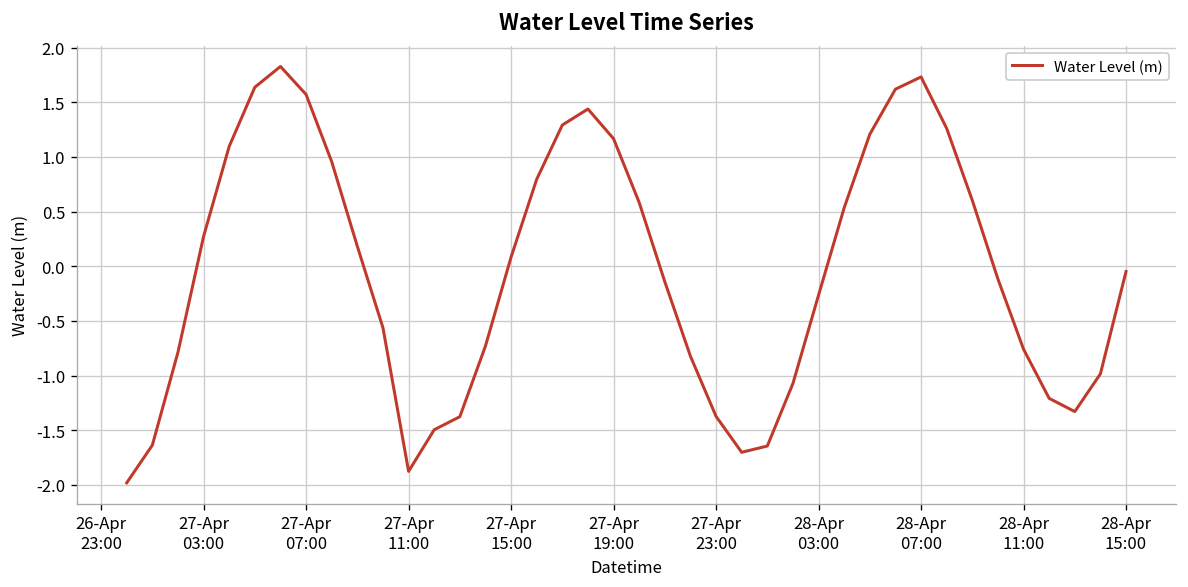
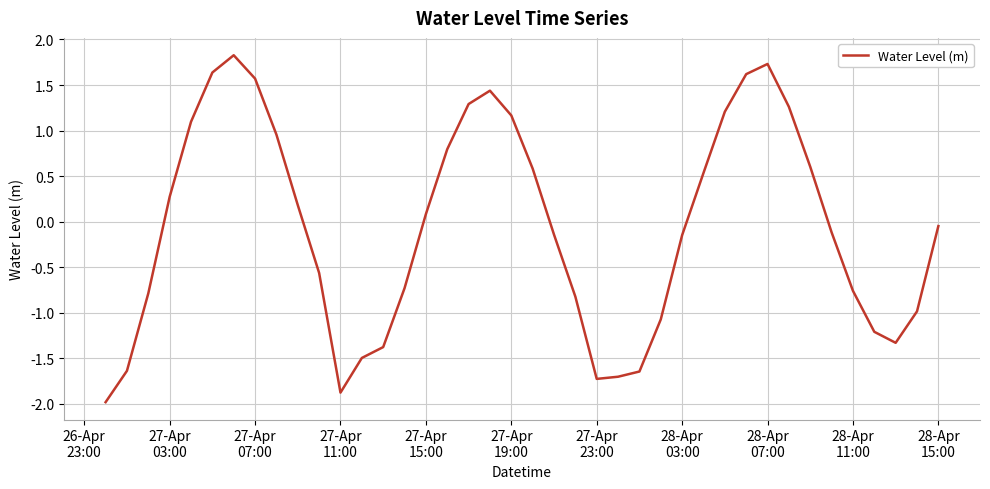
  {
    "27-Apr 03:00": 0.3,
    "27-Apr 07:00": 1.6,
    "27-Apr 11:00": -1.9,
    "27-Apr 15:00": 0.1,
    "27-Apr 19:00": 1.2,
-   "27-Apr 23:00": -1.4,
-   "28-Apr 03:00": -0.3,
+   "27-Apr 23:00": -1.7,
+   "28-Apr 03:00": -0.1,
    "28-Apr 07:00": 1.7,
    "28-Apr 11:00": -0.8,
    "28-Apr 15:00": 0.0
  }
